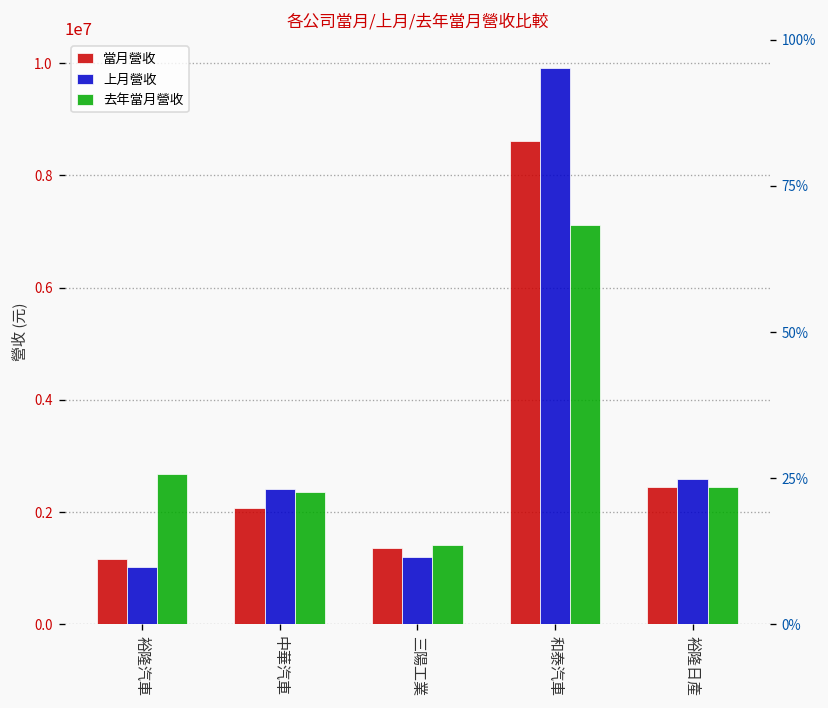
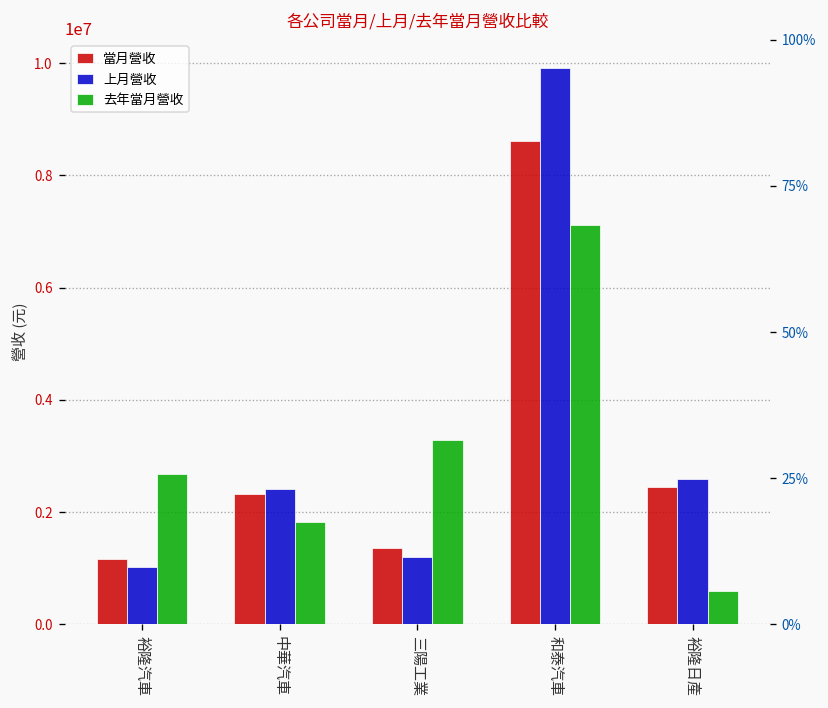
  {
    "當月營收": {
      "裕隆汽車": 1200000,
-     "中華汽車": 2100000,
+     "中華汽車": 2300000,
      "三陽工業": 1400000,
      "和泰汽車": 8600000,
      "裕隆日產": 2500000
    },
    "上月營收": {
      "裕隆汽車": 1000000,
      "中華汽車": 2400000,
      "三陽工業": 1200000,
      "和泰汽車": 9900000,
      "裕隆日產": 2600000
    },
    "去年當月營收": {
      "裕隆汽車": 2700000,
-     "中華汽車": 2400000,
-     "三陽工業": 1400000,
+     "中華汽車": 1800000,
+     "三陽工業": 3300000,
      "和泰汽車": 7100000,
-     "裕隆日產": 2500000
+     "裕隆日產": 600000
    }
  }
